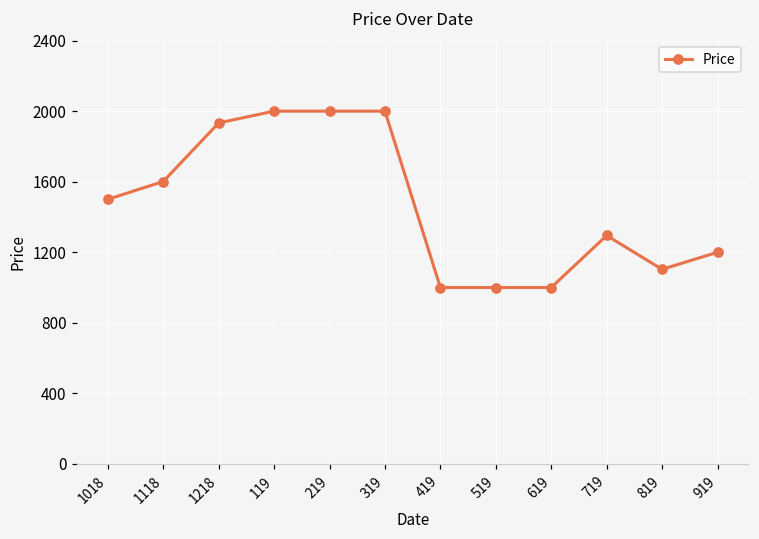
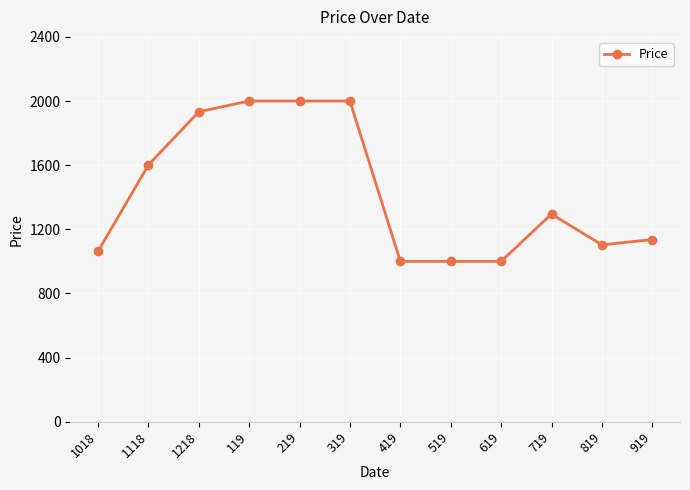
  {
-   "1018": 1500,
+   "1018": 1060,
    "1118": 1600,
    "1218": 1930,
    "119": 2000,
    "219": 2000,
    "319": 2000,
    "419": 1000,
    "519": 1000,
    "619": 1000,
    "719": 1300,
    "819": 1100,
-   "919": 1200
+   "919": 1140
  }
